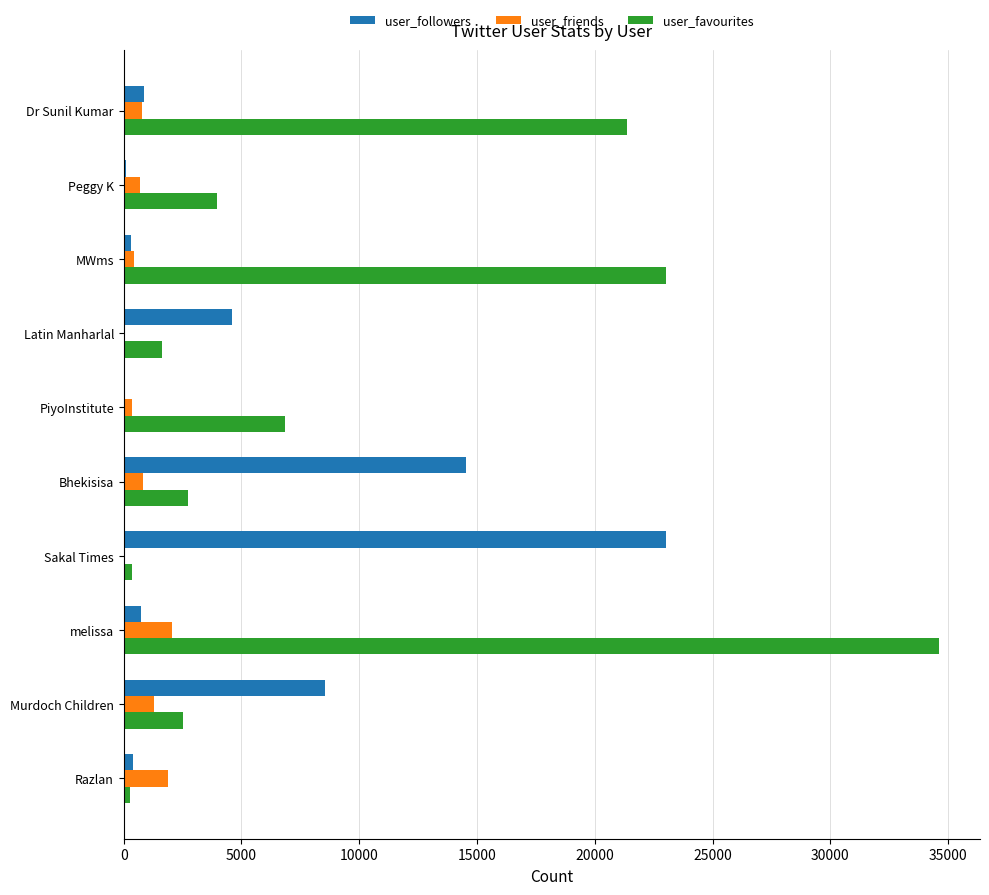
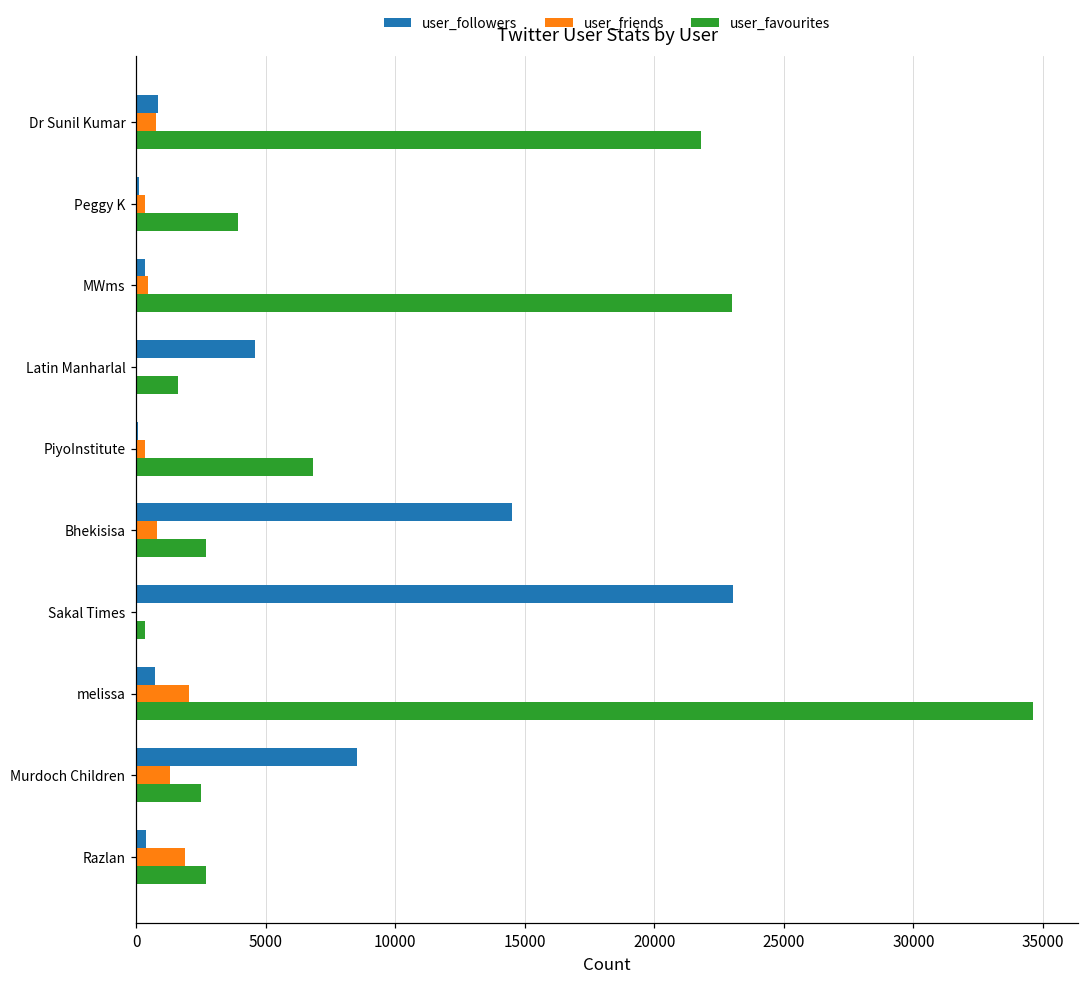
  {
    "user_followers": {
      "Dr Sunil Kumar": 900,
      "MWms": 300,
      "Latin Manharlal": 4600,
      "Bhekisisa": 14500,
      "Sakal Times": 23000,
      "melissa": 700,
      "Murdoch Children": 8500,
      "Razlan": 400
    },
    "user_friends": {
      "Dr Sunil Kumar": 800,
-     "Peggy K": 700,
+     "Peggy K": 400,
      "MWms": 400,
      "PiyoInstitute": 300,
      "Bhekisisa": 800,
      "melissa": 2000,
      "Murdoch Children": 1300,
      "Razlan": 1900
    },
    "user_favourites": {
-     "Dr Sunil Kumar": 21400,
+     "Dr Sunil Kumar": 21800,
      "Peggy K": 3900,
      "MWms": 23000,
      "Latin Manharlal": 1600,
      "PiyoInstitute": 6800,
      "Bhekisisa": 2700,
      "Sakal Times": 300,
      "melissa": 34600,
      "Murdoch Children": 2500,
-     "Razlan": 300
+     "Razlan": 2700
    }
  }
